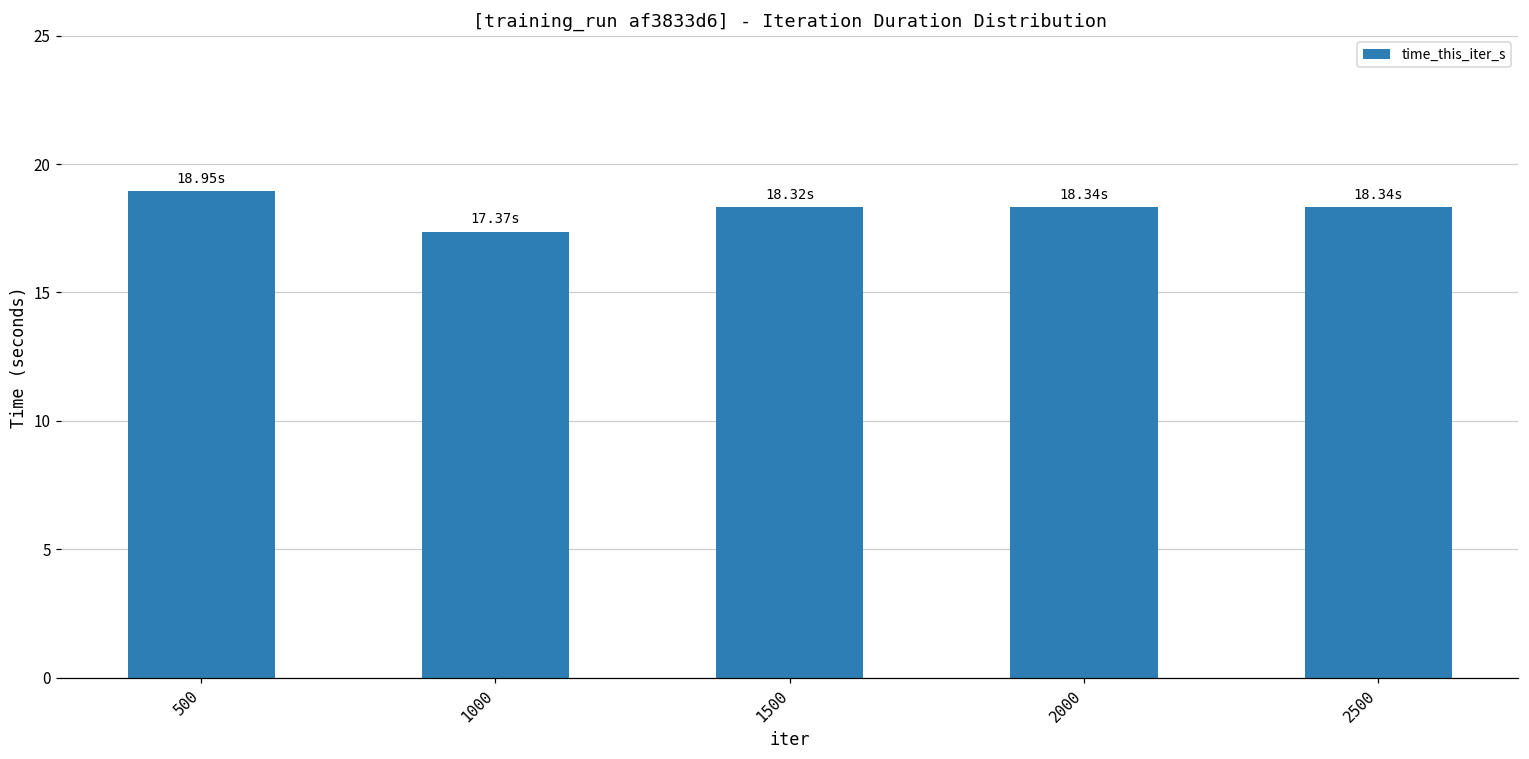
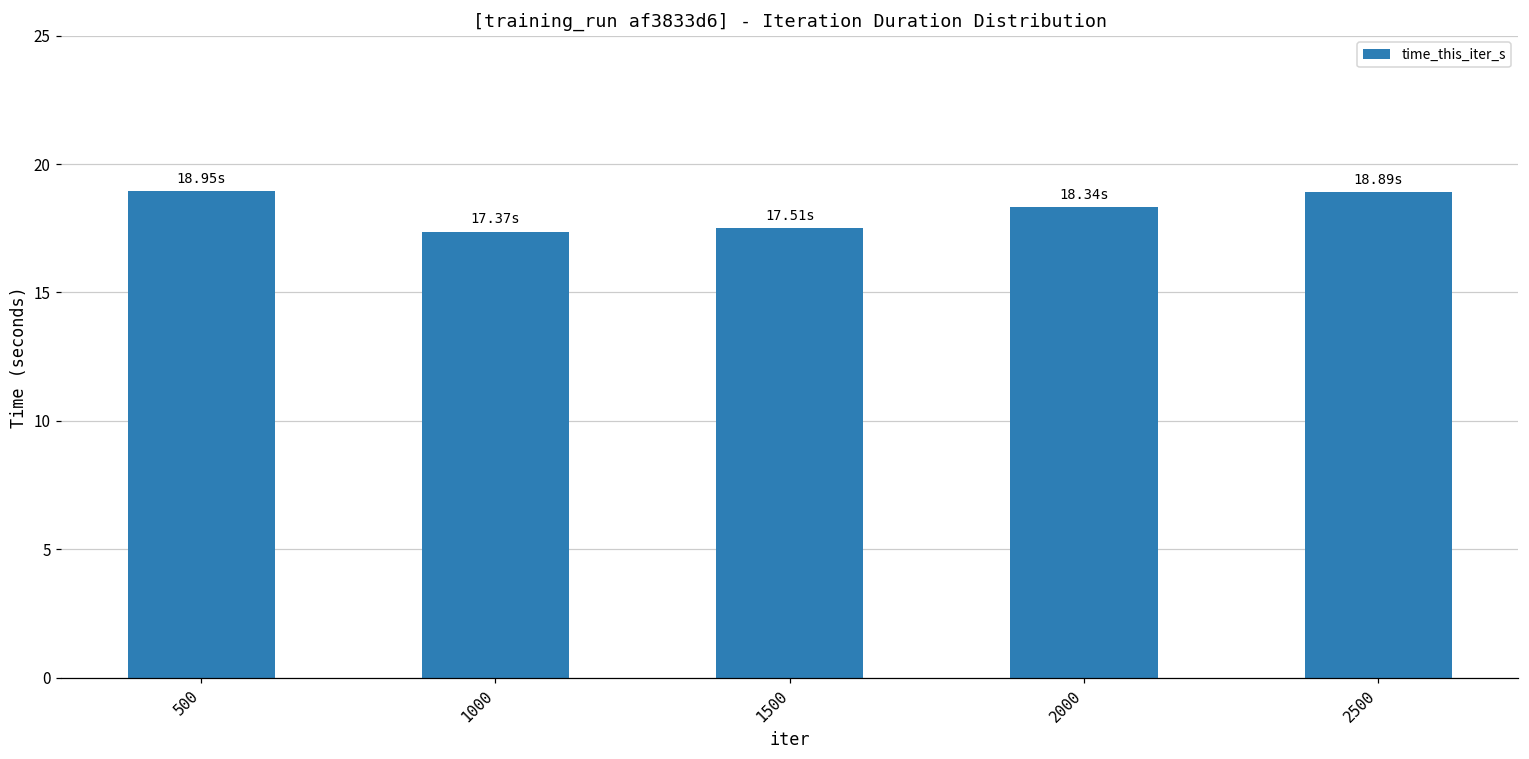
  {
    "500": "18.95s",
    "1000": "17.37s",
-   "1500": "18.32s",
+   "1500": "17.51s",
    "2000": "18.34s",
-   "2500": "18.34s"
+   "2500": "18.89s"
  }
